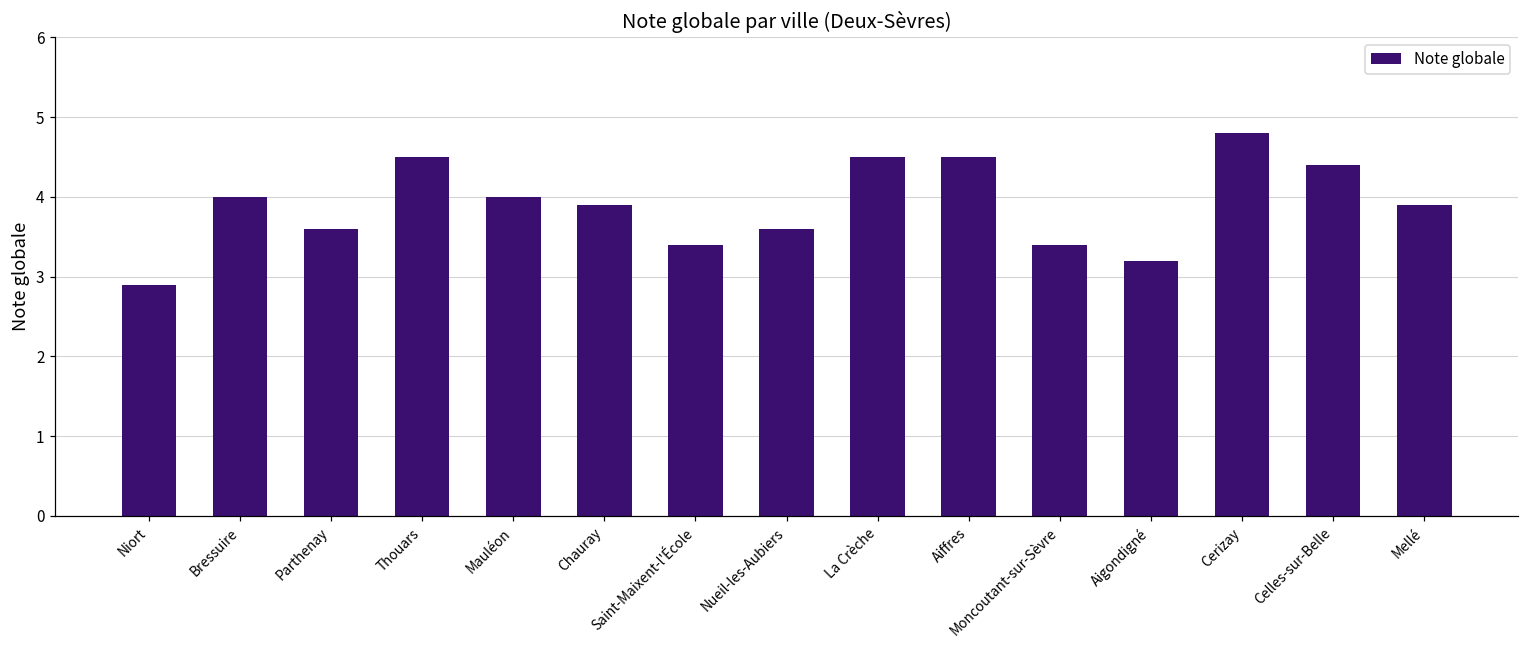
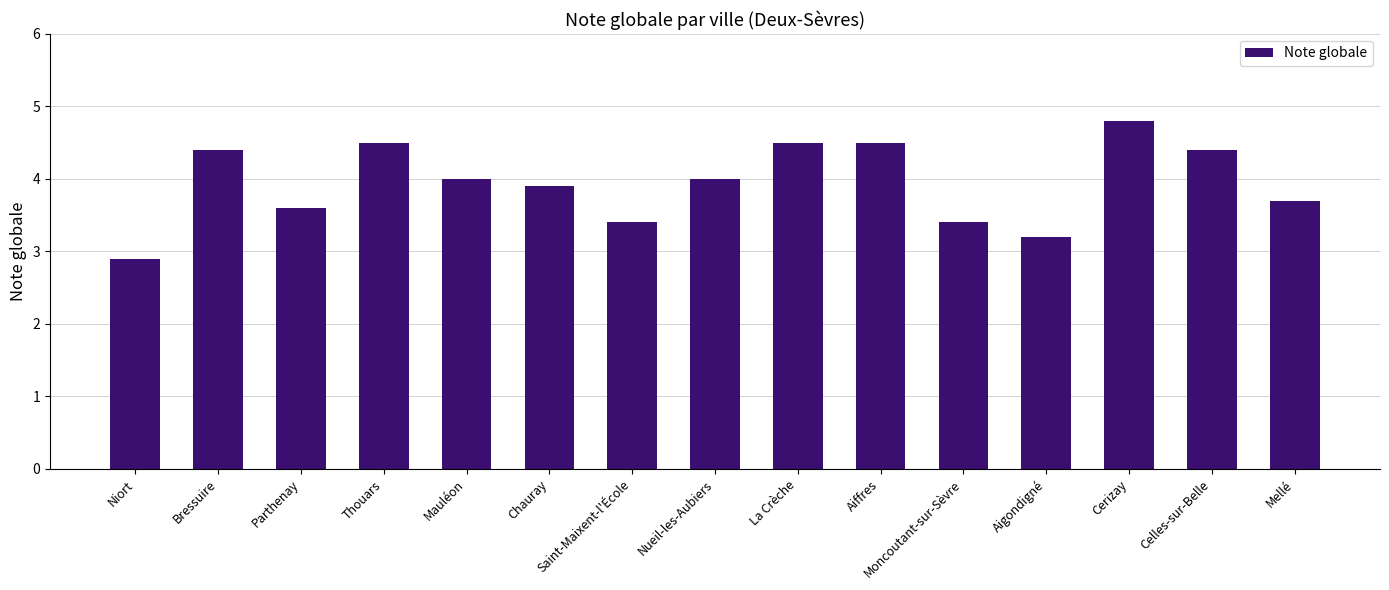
  {
    "Niort": 2.9,
-   "Bressuire": 4.0,
+   "Bressuire": 4.4,
    "Parthenay": 3.6,
    "Thouars": 4.5,
    "Mauléon": 4.0,
    "Chauray": 3.9,
    "Saint-Maixent-l'École": 3.4,
-   "Nueil-les-Aubiers": 3.6,
+   "Nueil-les-Aubiers": 4.0,
    "La Crèche": 4.5,
    "Aiffres": 4.5,
    "Moncoutant-sur-Sèvre": 3.4,
    "Aigondigné": 3.2,
    "Cerizay": 4.8,
    "Celles-sur-Belle": 4.4,
-   "Mellé": 3.9
+   "Mellé": 3.7
  }
